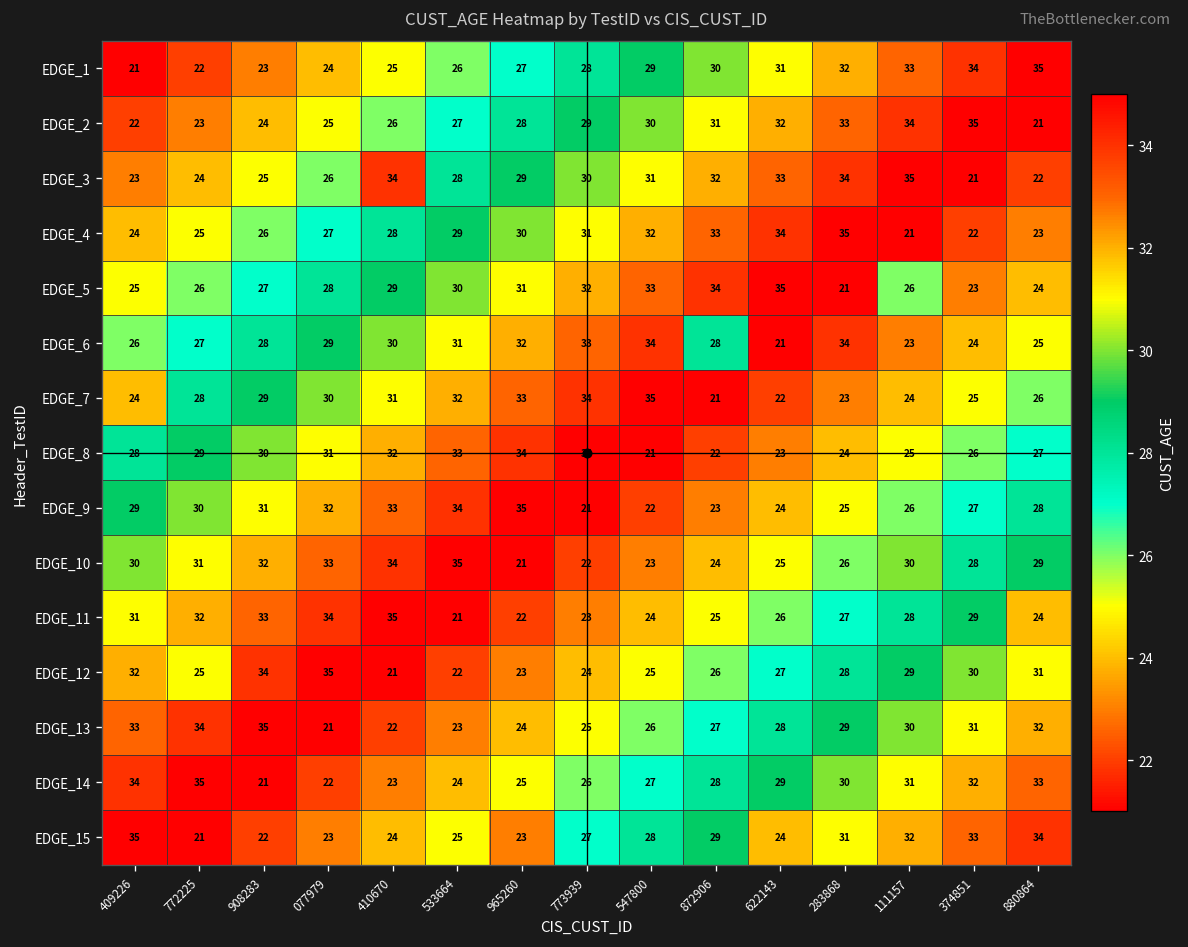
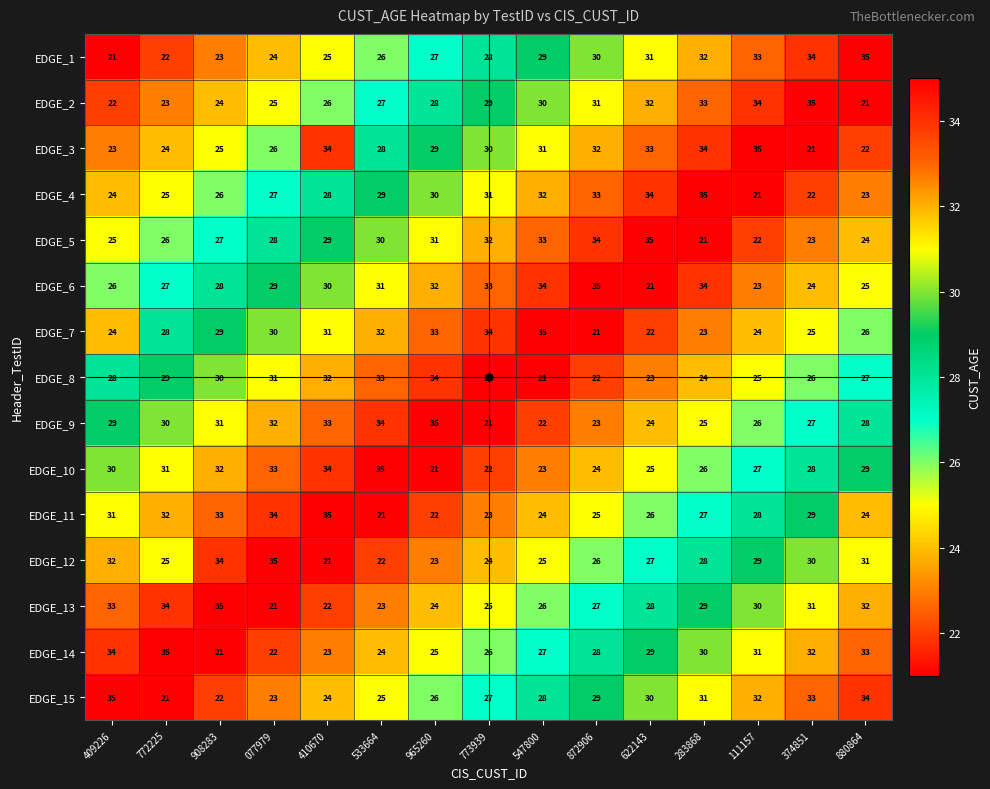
  {
    "EDGE_5": {
      "409226": 25,
      "772225": 26,
      "908283": 27,
      "077979": 28,
      "410670": 29,
      "533664": 30,
      "965260": 31,
      "773939": 32,
      "547800": 33,
      "872906": 34,
      "622143": 35,
      "283868": 21,
-     "111157": 26,
+     "111157": 22,
      "374851": 23,
      "880864": 24
    },
    "EDGE_6": {
      "409226": 26,
      "772225": 27,
      "908283": 28,
      "077979": 29,
      "410670": 30,
      "533664": 31,
      "965260": 32,
      "773939": 33,
      "547800": 34,
-     "872906": 28,
+     "872906": 35,
      "622143": 21,
      "283868": 34,
      "111157": 23,
      "374851": 24,
      "880864": 25
    },
    "EDGE_10": {
      "409226": 30,
      "772225": 31,
      "908283": 32,
      "077979": 33,
      "410670": 34,
      "533664": 35,
      "965260": 21,
      "773939": 22,
      "547800": 23,
      "872906": 24,
      "622143": 25,
      "283868": 26,
-     "111157": 30,
+     "111157": 27,
      "374851": 28,
      "880864": 29
    },
    "EDGE_15": {
      "409226": 35,
      "772225": 21,
      "908283": 22,
      "077979": 23,
      "410670": 24,
      "533664": 25,
-     "965260": 23,
+     "965260": 26,
      "773939": 27,
      "547800": 28,
      "872906": 29,
-     "622143": 24,
+     "622143": 30,
      "283868": 31,
      "111157": 32,
      "374851": 33,
      "880864": 34
    }
  }
